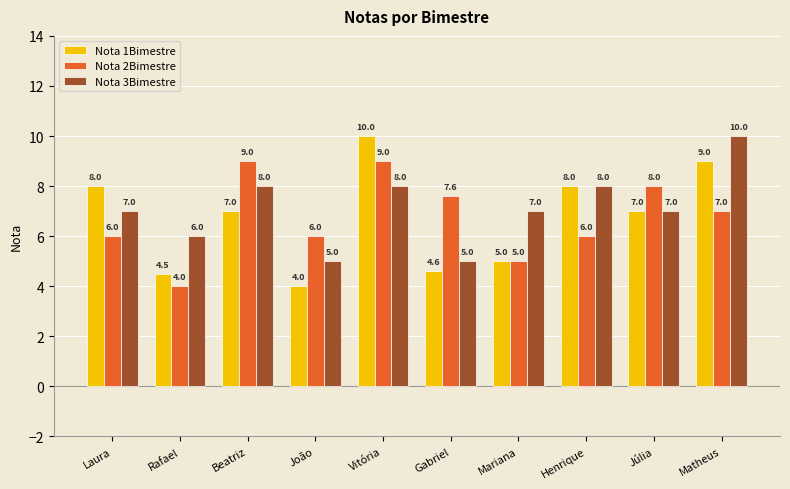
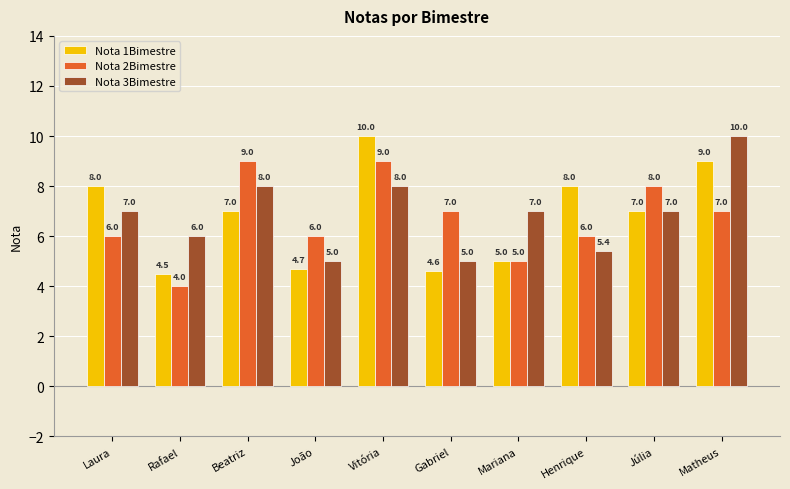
  {
    "Nota 1Bimestre": {
      "Laura": 8.0,
      "Rafael": 4.5,
      "Beatriz": 7.0,
-     "João": 4.0,
+     "João": 4.7,
      "Vitória": 10.0,
      "Gabriel": 4.6,
      "Mariana": 5.0,
      "Henrique": 8.0,
      "Júlia": 7.0,
      "Matheus": 9.0
    },
    "Nota 2Bimestre": {
      "Laura": 6.0,
      "Rafael": 4.0,
      "Beatriz": 9.0,
      "João": 6.0,
      "Vitória": 9.0,
-     "Gabriel": 7.6,
+     "Gabriel": 7.0,
      "Mariana": 5.0,
      "Henrique": 6.0,
      "Júlia": 8.0,
      "Matheus": 7.0
    },
    "Nota 3Bimestre": {
      "Laura": 7.0,
      "Rafael": 6.0,
      "Beatriz": 8.0,
      "João": 5.0,
      "Vitória": 8.0,
      "Gabriel": 5.0,
      "Mariana": 7.0,
-     "Henrique": 8.0,
+     "Henrique": 5.4,
      "Júlia": 7.0,
      "Matheus": 10.0
    }
  }
